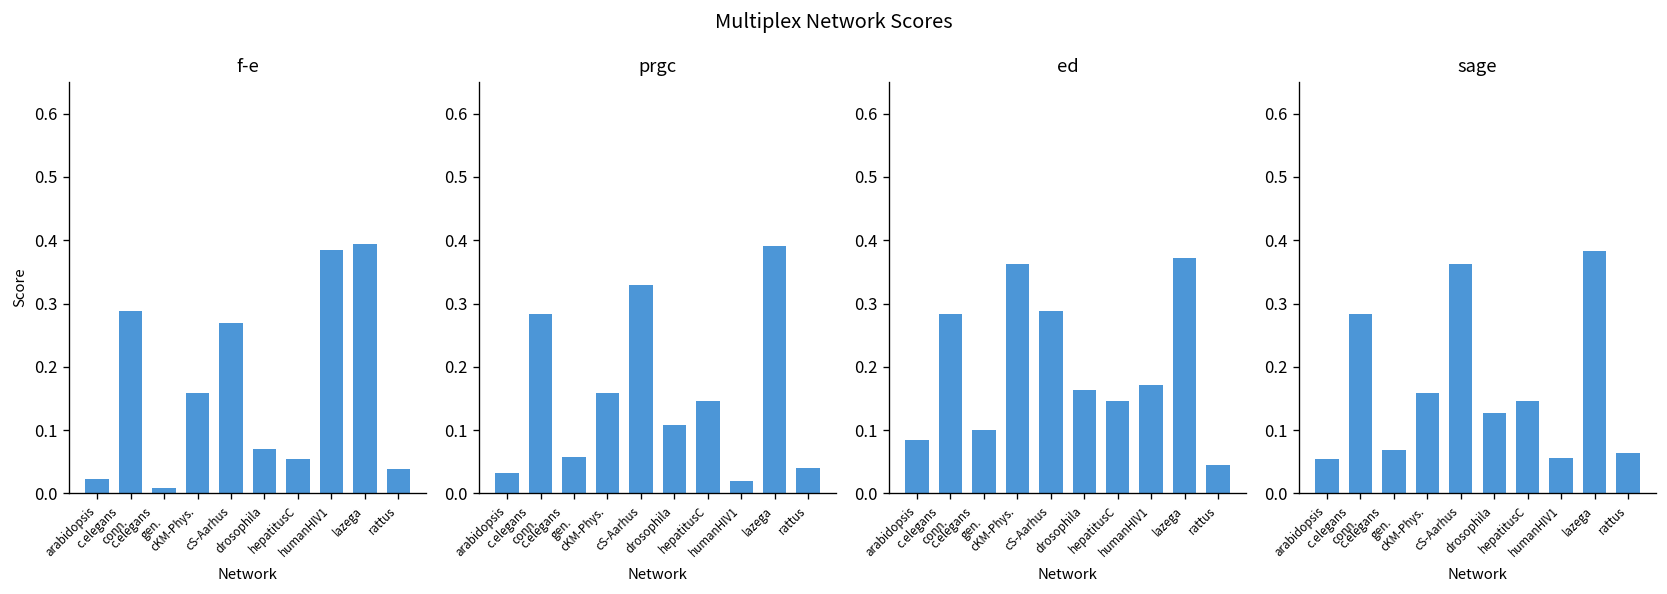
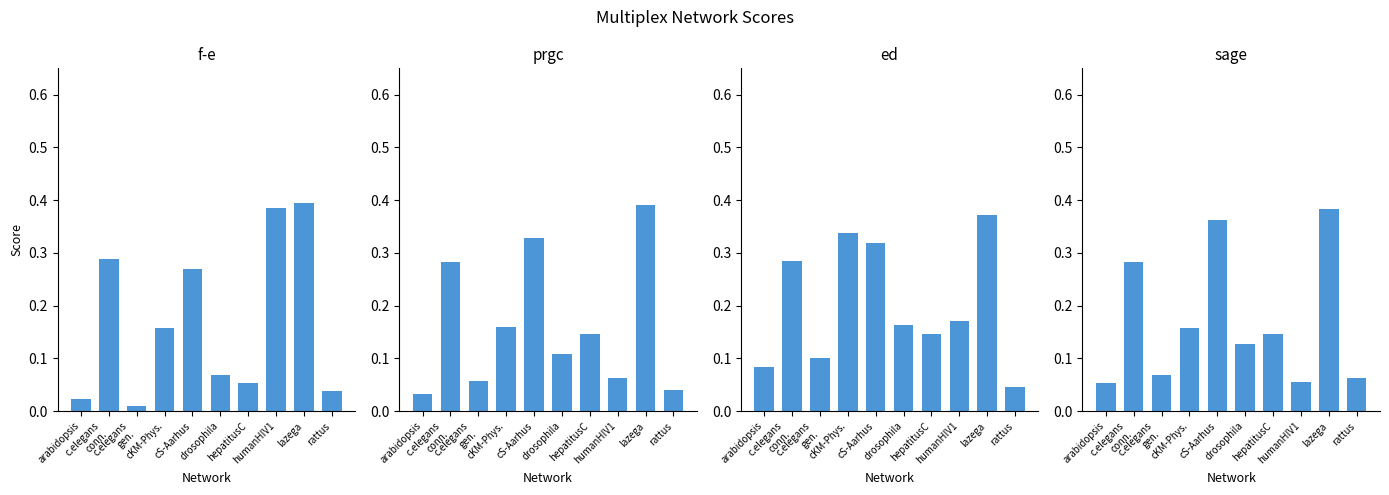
  {
    "f-e": {
      "arabidopsis": 0.02,
      "c.elegans conn.": 0.29,
      "c.elegans gen.": 0.01,
      "cKM-Phys.": 0.16,
      "cS-Aarhus": 0.27,
      "drosophila": 0.07,
      "hepatitusC": 0.05,
      "humanHIV1": 0.39,
      "lazega": 0.39,
      "rattus": 0.04
    },
    "prgc": {
      "arabidopsis": 0.03,
      "c.elegans conn.": 0.28,
      "c.elegans gen.": 0.06,
      "cKM-Phys.": 0.16,
      "cS-Aarhus": 0.33,
      "drosophila": 0.11,
      "hepatitusC": 0.15,
-     "humanHIV1": 0.02,
+     "humanHIV1": 0.06,
      "lazega": 0.39,
      "rattus": 0.04
    },
    "ed": {
      "arabidopsis": 0.08,
      "c.elegans conn.": 0.28,
      "c.elegans gen.": 0.10,
-     "cKM-Phys.": 0.36,
-     "cS-Aarhus": 0.29,
+     "cKM-Phys.": 0.34,
+     "cS-Aarhus": 0.32,
      "drosophila": 0.16,
      "hepatitusC": 0.15,
      "humanHIV1": 0.17,
      "lazega": 0.37,
      "rattus": 0.05
    },
    "sage": {
      "arabidopsis": 0.05,
      "c.elegans conn.": 0.28,
      "c.elegans gen.": 0.07,
      "cKM-Phys.": 0.16,
      "cS-Aarhus": 0.36,
      "drosophila": 0.13,
      "hepatitusC": 0.15,
      "humanHIV1": 0.06,
      "lazega": 0.38,
      "rattus": 0.06
    }
  }
